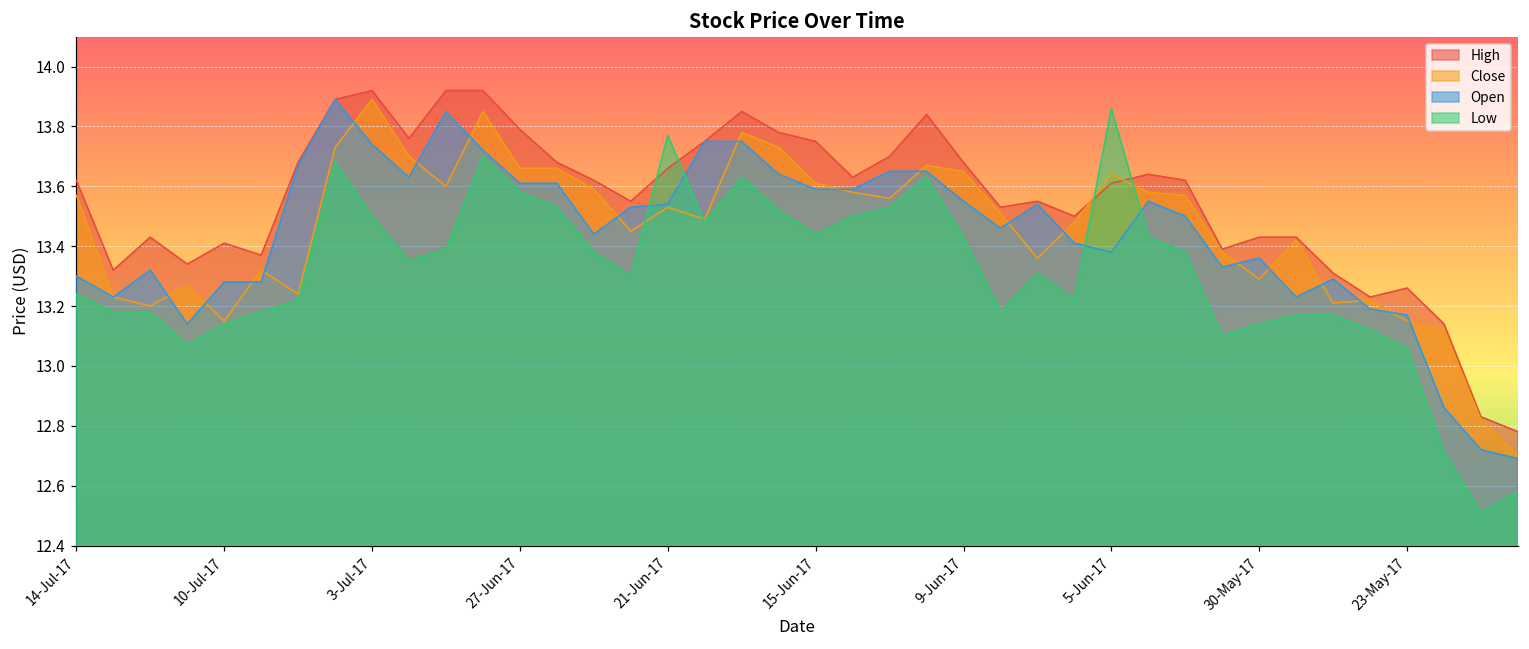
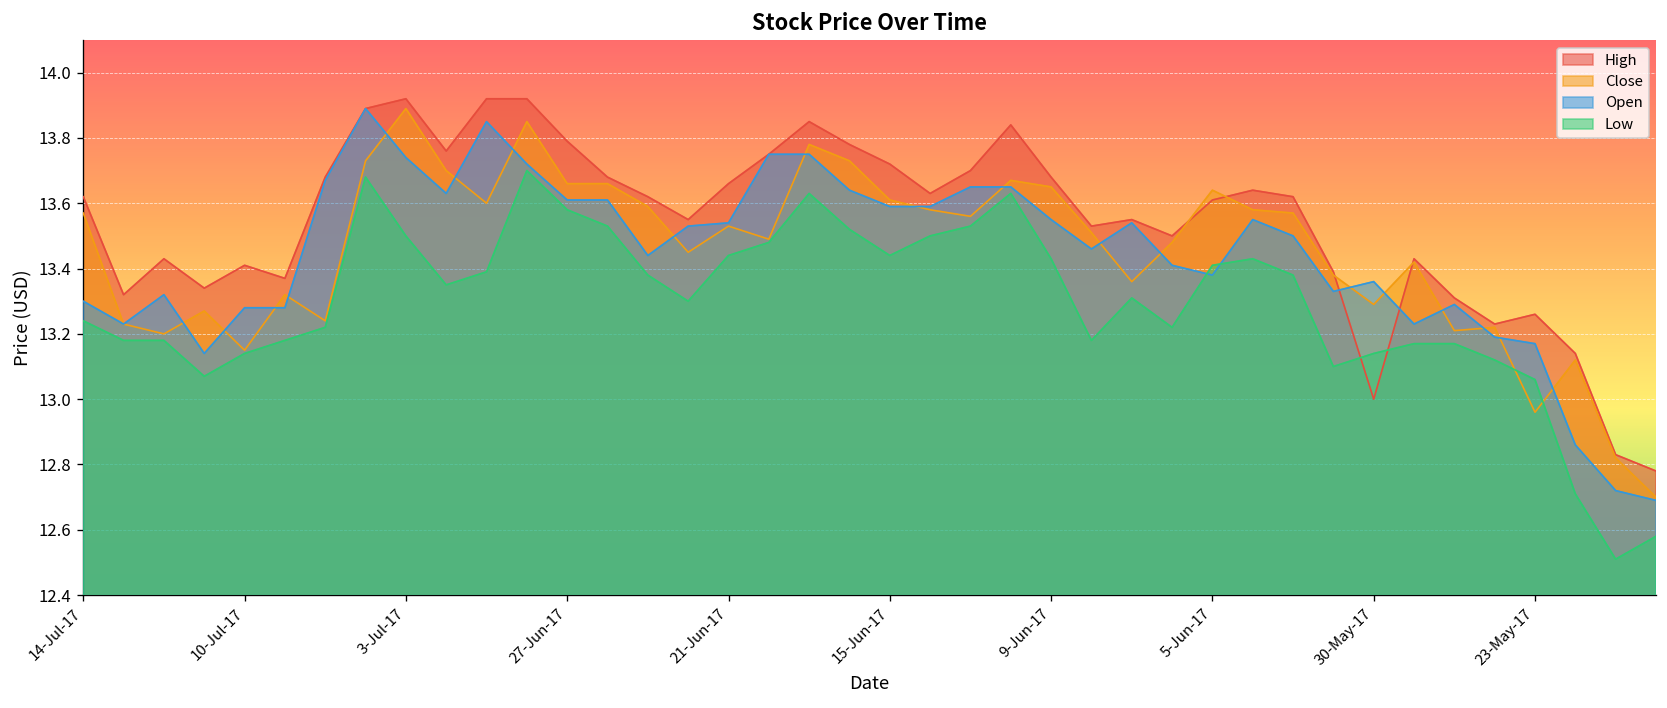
  {
    "High": {
      "14-Jul-17": 13.62,
      "10-Jul-17": 13.41,
      "3-Jul-17": 13.92,
      "27-Jun-17": 13.79,
      "21-Jun-17": 13.66,
-     "15-Jun-17": 13.75,
+     "15-Jun-17": 13.72,
      "9-Jun-17": 13.68,
      "5-Jun-17": 13.61,
-     "30-May-17": 13.43,
+     "30-May-17": 13.00,
      "23-May-17": 13.26
    },
    "Close": {
      "14-Jul-17": 13.57,
      "10-Jul-17": 13.15,
      "3-Jul-17": 13.89,
      "27-Jun-17": 13.66,
      "21-Jun-17": 13.53,
      "15-Jun-17": 13.61,
      "9-Jun-17": 13.65,
      "5-Jun-17": 13.64,
      "30-May-17": 13.29,
-     "23-May-17": 13.15
+     "23-May-17": 12.96
    },
    "Open": {
      "14-Jul-17": 13.30,
      "10-Jul-17": 13.28,
      "3-Jul-17": 13.74,
      "27-Jun-17": 13.61,
      "21-Jun-17": 13.54,
      "15-Jun-17": 13.59,
      "9-Jun-17": 13.55,
      "5-Jun-17": 13.38,
      "30-May-17": 13.36,
      "23-May-17": 13.17
    },
    "Low": {
      "14-Jul-17": 13.24,
      "10-Jul-17": 13.14,
      "3-Jul-17": 13.50,
      "27-Jun-17": 13.58,
-     "21-Jun-17": 13.77,
+     "21-Jun-17": 13.44,
      "15-Jun-17": 13.44,
      "9-Jun-17": 13.43,
-     "5-Jun-17": 13.86,
+     "5-Jun-17": 13.41,
      "30-May-17": 13.14,
      "23-May-17": 13.06
    }
  }
